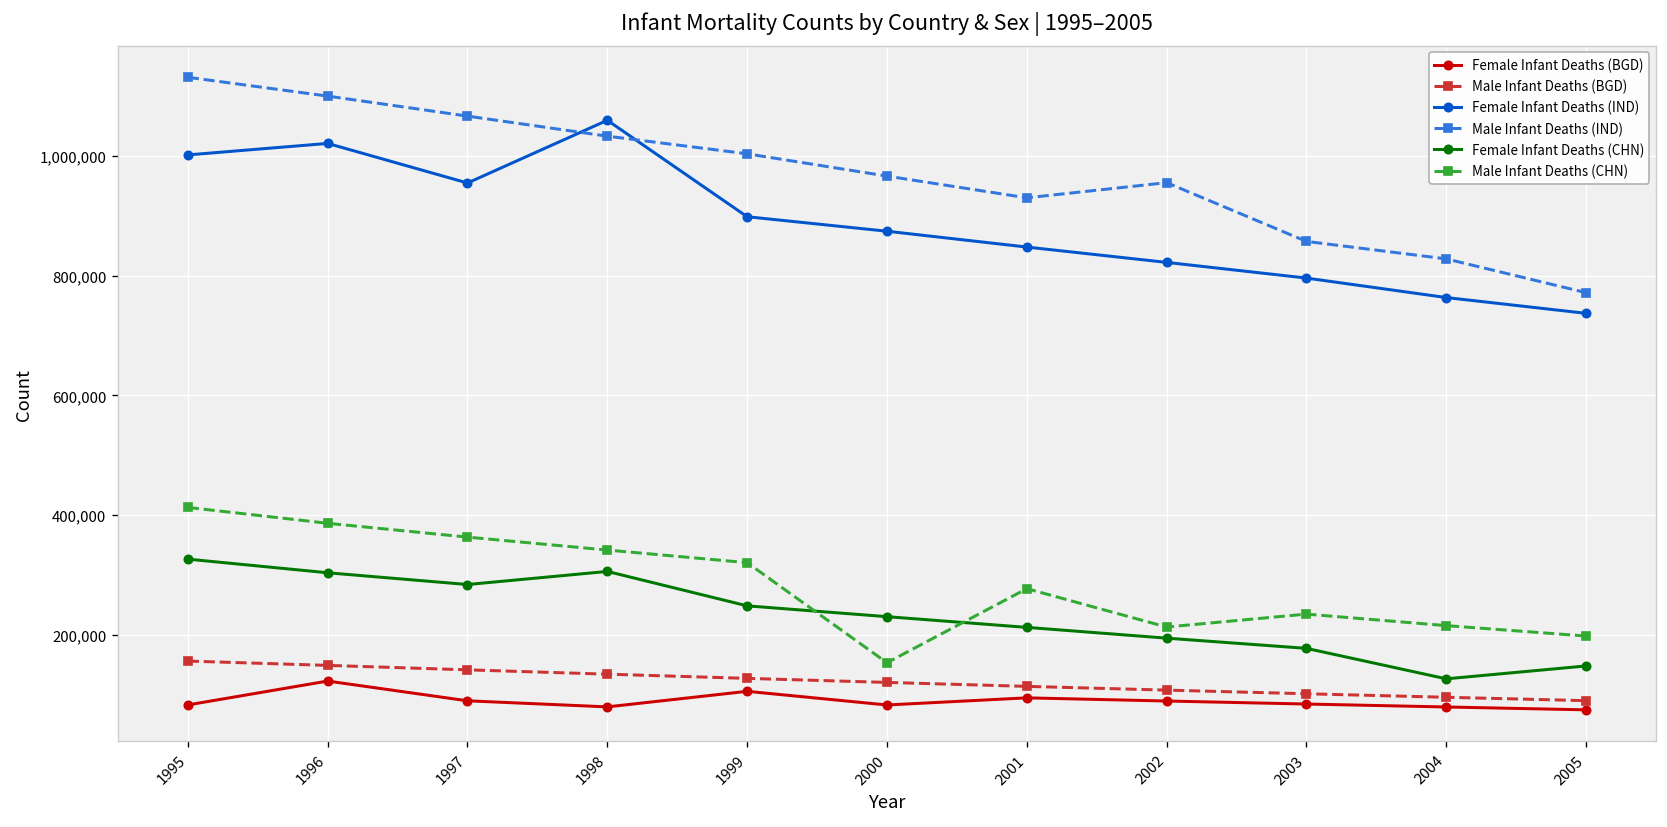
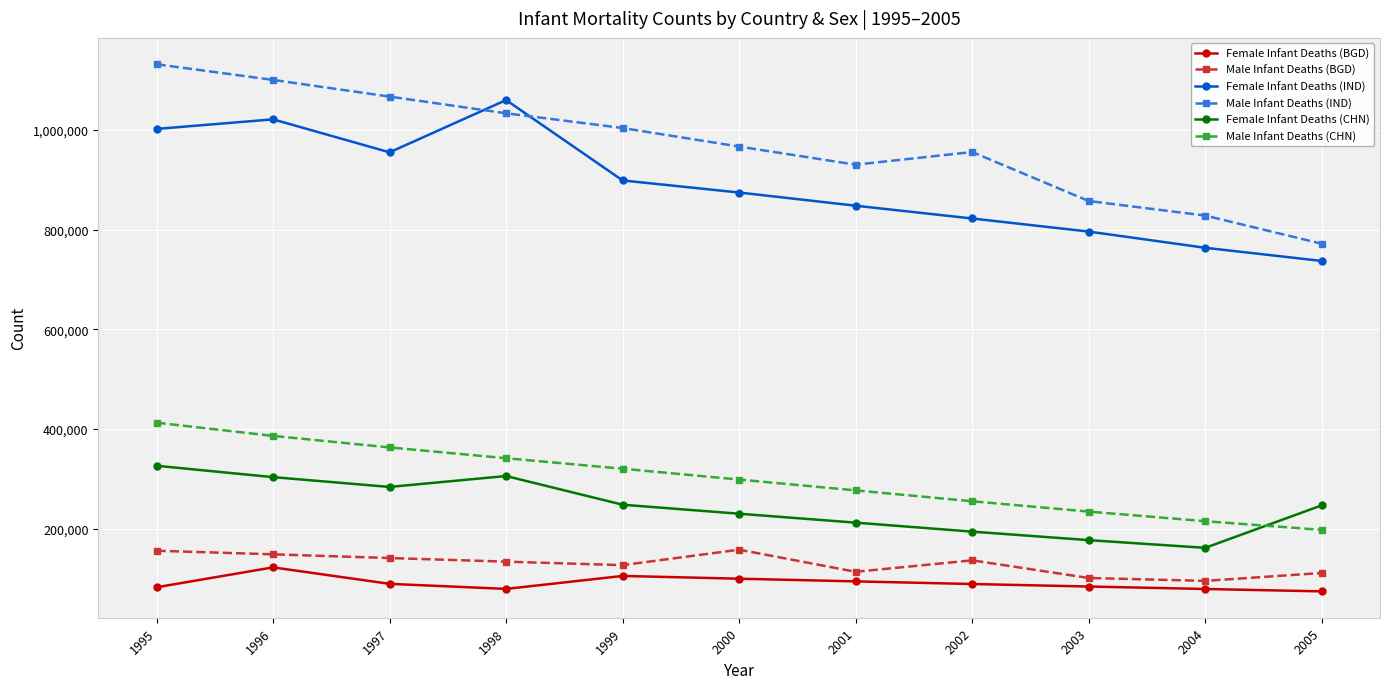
  {
    "Female Infant Deaths (BGD)": {
      "1995": "80,000",
      "1996": "120,000",
      "1997": "90,000",
      "1998": "80,000",
      "1999": "110,000",
-     "2000": "80,000",
+     "2000": "100,000",
      "2001": "90,000",
      "2002": "90,000",
      "2003": "80,000",
      "2004": "80,000",
      "2005": "70,000"
    },
    "Male Infant Deaths (BGD)": {
      "1995": "160,000",
      "1996": "150,000",
      "1997": "140,000",
      "1998": "130,000",
      "1999": "130,000",
-     "2000": "120,000",
+     "2000": "160,000",
      "2001": "110,000",
-     "2002": "110,000",
+     "2002": "140,000",
      "2003": "100,000",
      "2004": "100,000",
-     "2005": "90,000"
+     "2005": "110,000"
    },
    "Female Infant Deaths (IND)": {
      "1995": "1,000,000",
      "1996": "1,020,000",
      "1997": "960,000",
      "1998": "1,060,000",
      "1999": "900,000",
      "2000": "870,000",
      "2001": "850,000",
      "2002": "820,000",
      "2003": "800,000",
      "2004": "760,000",
      "2005": "740,000"
    },
    "Male Infant Deaths (IND)": {
      "1995": "1,130,000",
      "1996": "1,100,000",
      "1997": "1,070,000",
      "1998": "1,030,000",
      "1999": "1,000,000",
      "2000": "970,000",
      "2001": "930,000",
      "2002": "960,000",
      "2003": "860,000",
      "2004": "830,000",
      "2005": "770,000"
    },
    "Female Infant Deaths (CHN)": {
      "1995": "330,000",
      "1996": "300,000",
      "1997": "280,000",
      "1998": "310,000",
      "1999": "250,000",
      "2000": "230,000",
      "2001": "210,000",
      "2002": "190,000",
      "2003": "180,000",
-     "2004": "130,000",
-     "2005": "150,000"
+     "2004": "160,000",
+     "2005": "250,000"
    },
    "Male Infant Deaths (CHN)": {
      "1995": "410,000",
      "1996": "390,000",
      "1997": "360,000",
      "1998": "340,000",
      "1999": "320,000",
-     "2000": "150,000",
+     "2000": "300,000",
      "2001": "280,000",
-     "2002": "210,000",
+     "2002": "260,000",
      "2003": "230,000",
      "2004": "220,000",
      "2005": "200,000"
    }
  }
